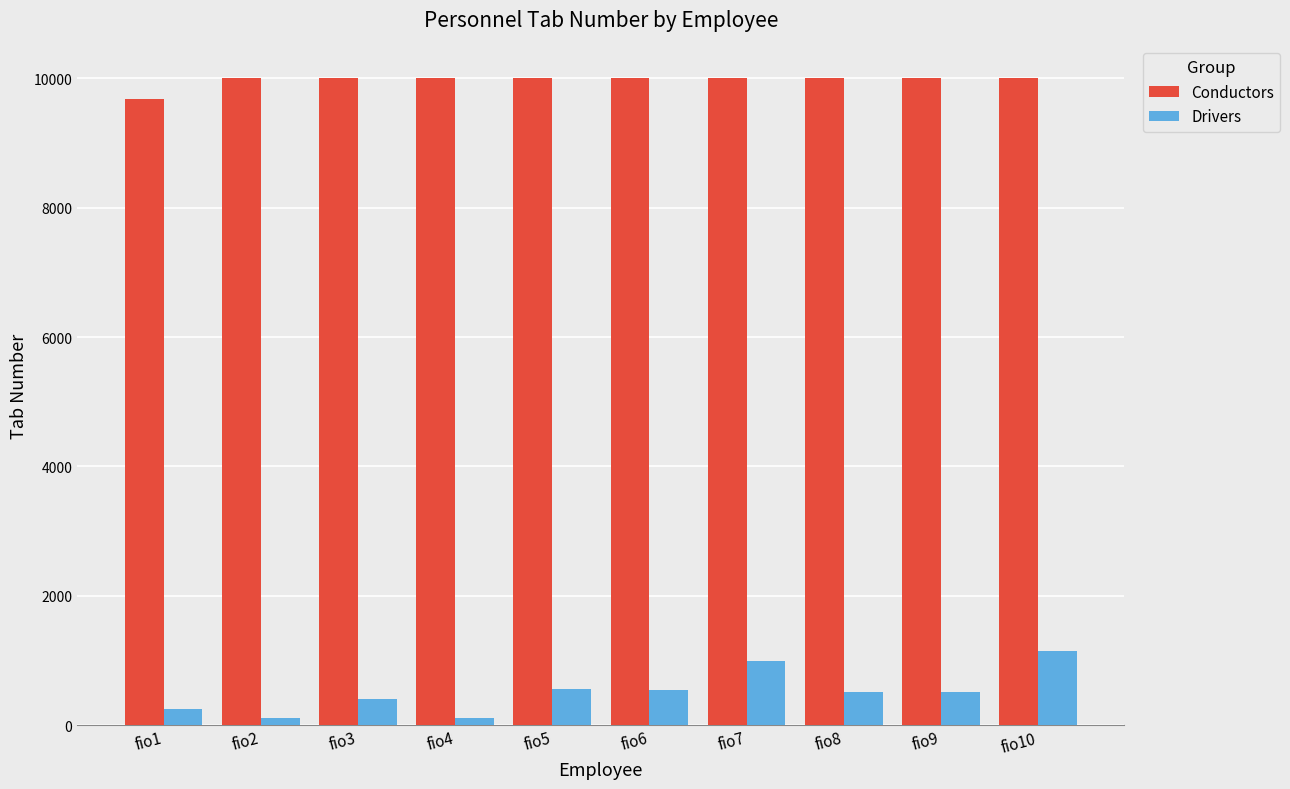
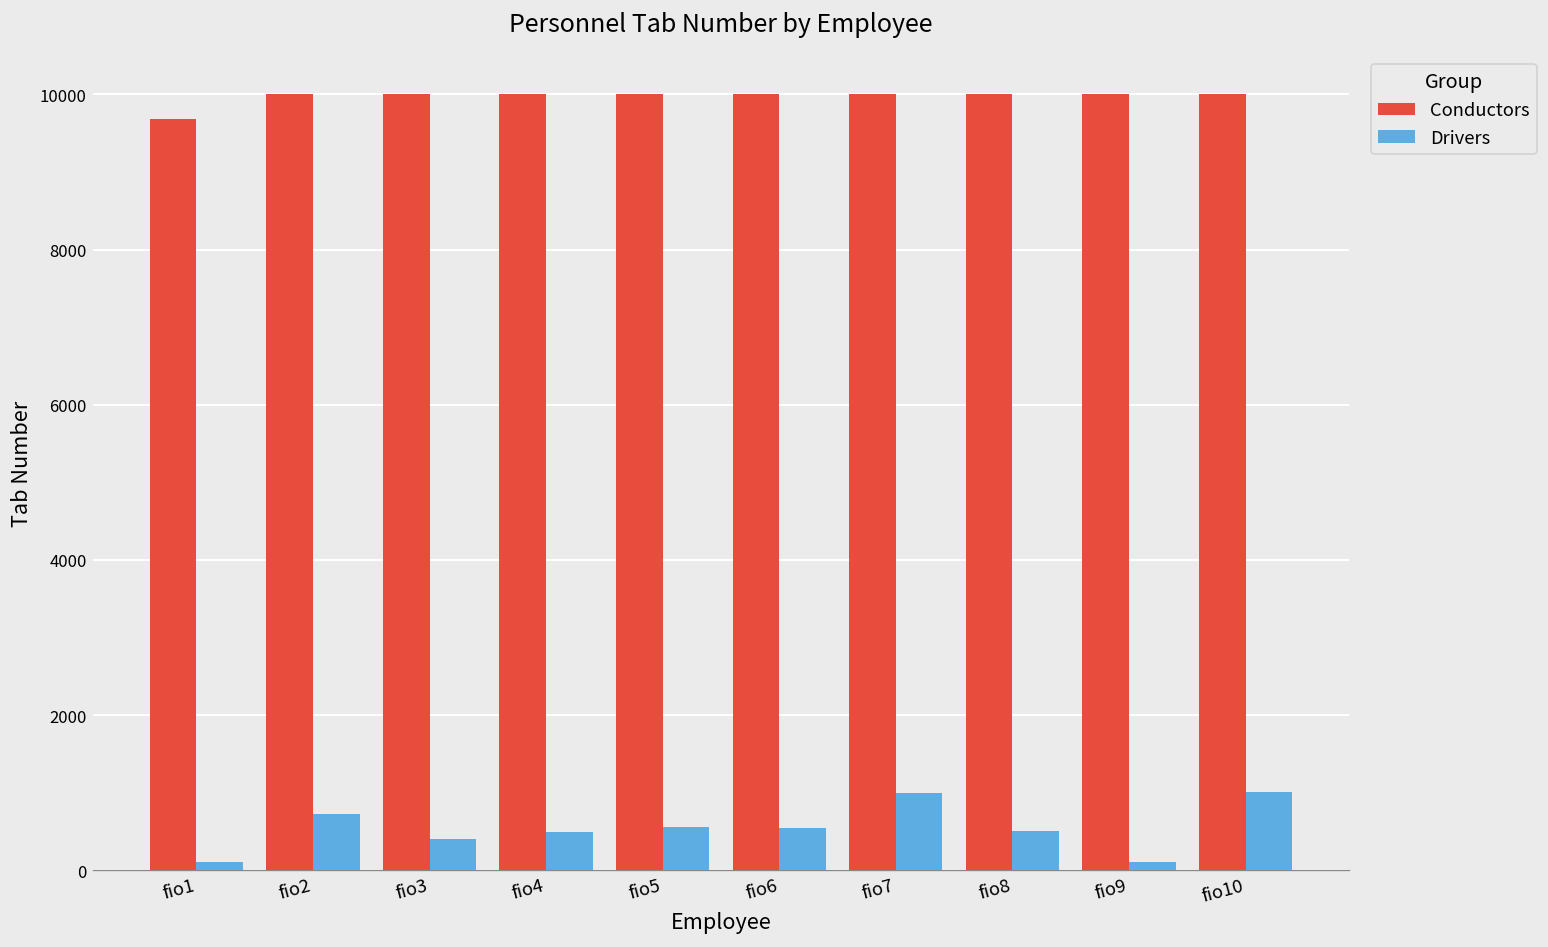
  {
    "Conductors": {
      "fio1": 9700,
      "fio2": 10000,
      "fio3": 10000,
      "fio4": 10000,
      "fio5": 10000,
      "fio6": 10000,
      "fio7": 10000,
      "fio8": 10000,
      "fio9": 10000,
      "fio10": 10000
    },
    "Drivers": {
-     "fio1": 300,
-     "fio2": 100,
+     "fio1": 100,
+     "fio2": 700,
      "fio3": 400,
-     "fio4": 100,
+     "fio4": 500,
      "fio5": 600,
      "fio6": 500,
      "fio7": 1000,
      "fio8": 500,
-     "fio9": 500,
-     "fio10": 1100
+     "fio9": 100,
+     "fio10": 1000
    }
  }
